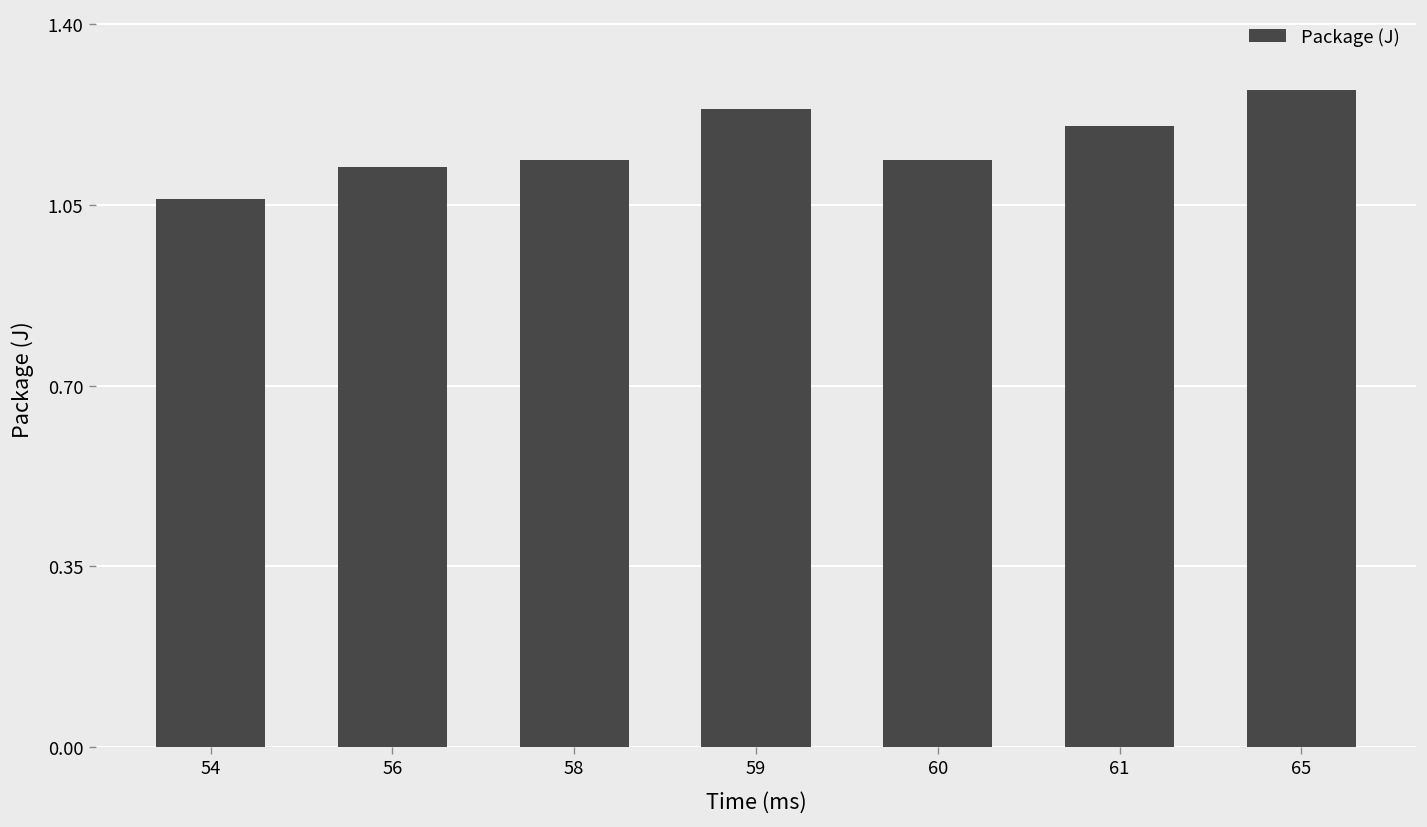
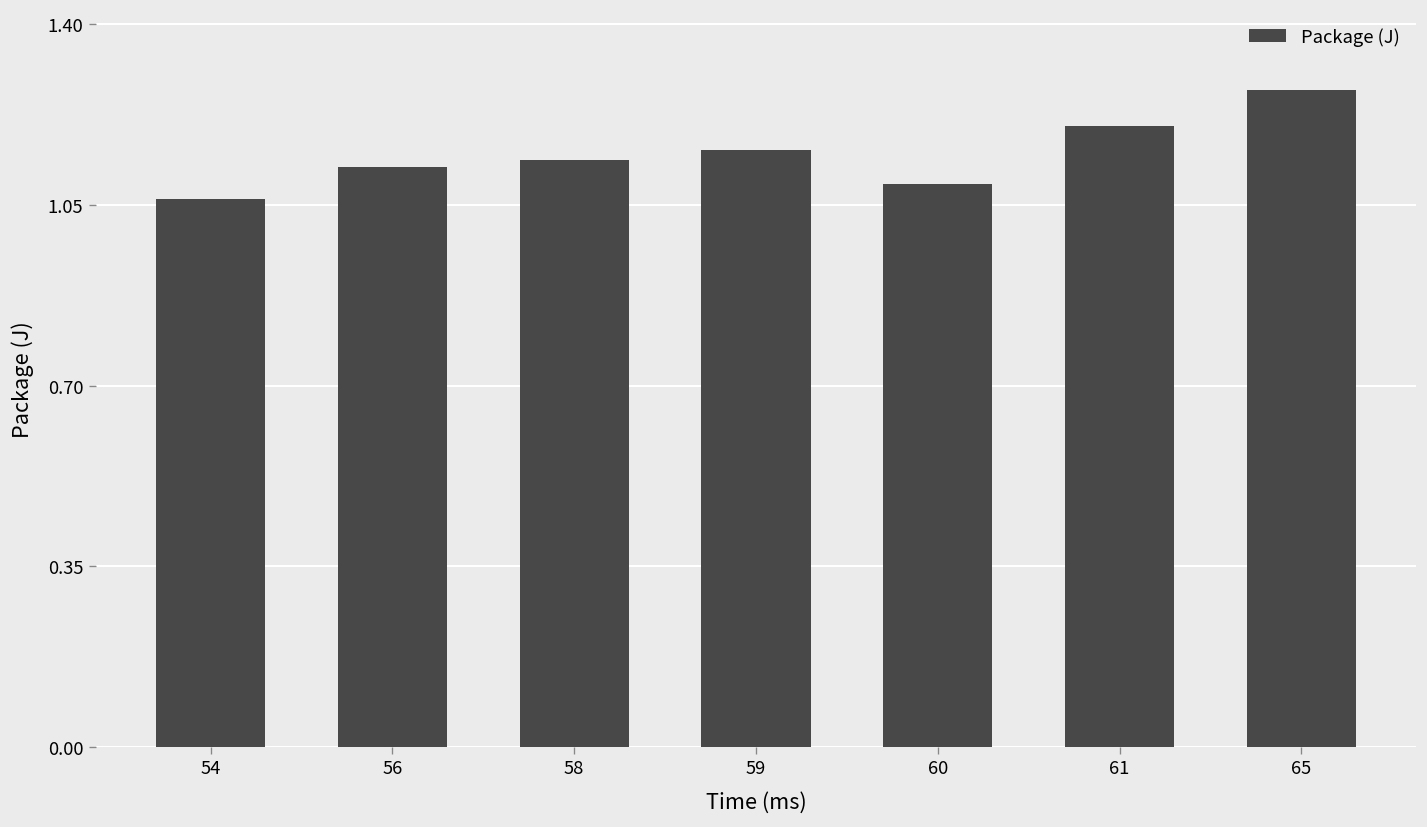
  {
    "54": 1.06,
    "56": 1.12,
    "58": 1.14,
-   "59": 1.24,
-   "60": 1.14,
+   "59": 1.16,
+   "60": 1.09,
    "61": 1.20,
    "65": 1.27
  }
